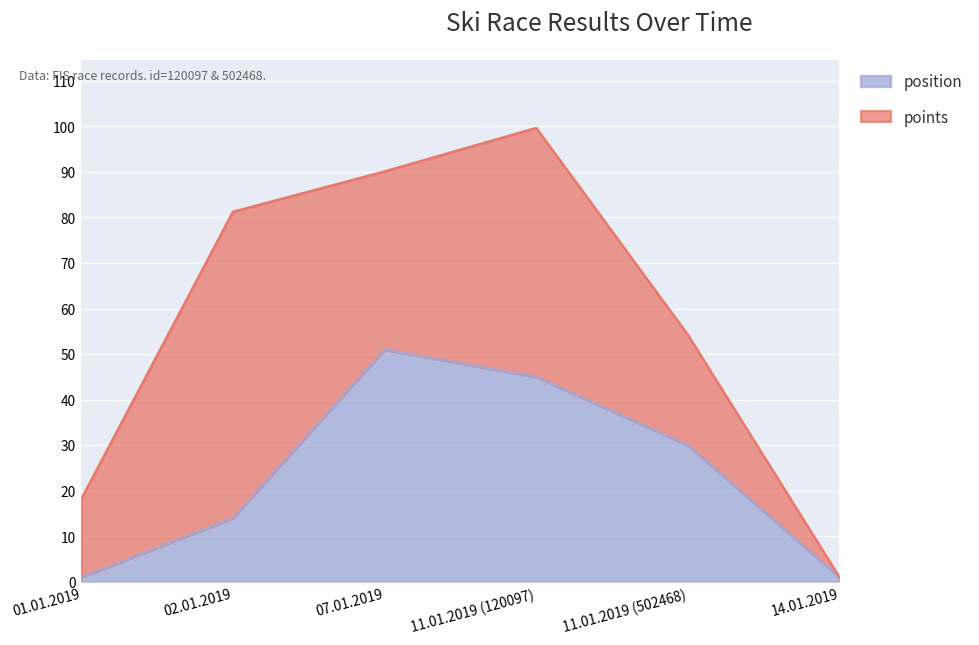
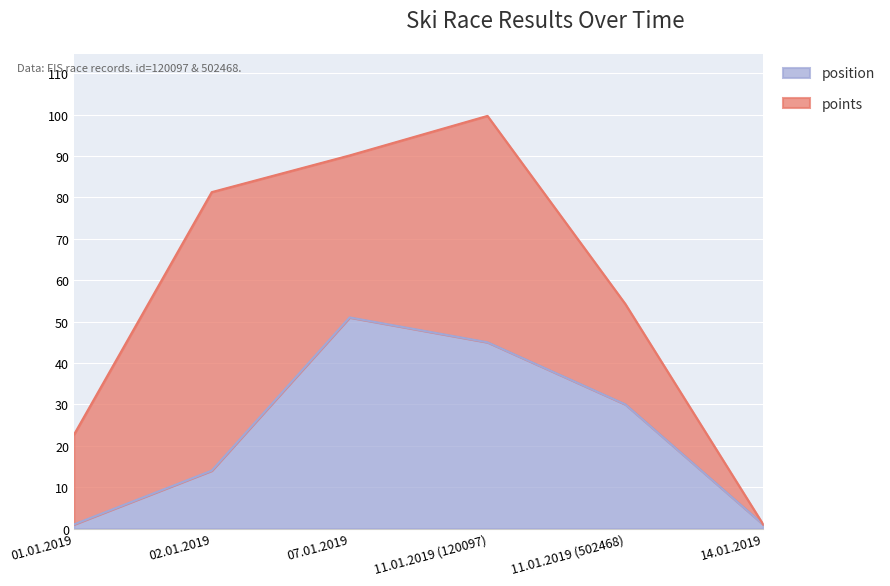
  {
    "position": {
      "01.01.2019": 1,
      "02.01.2019": 14,
      "07.01.2019": 51,
      "11.01.2019 (120097)": 45,
      "11.01.2019 (502468)": 30
    },
    "points": {
-     "01.01.2019": 17,
+     "01.01.2019": 22,
      "02.01.2019": 67,
      "07.01.2019": 39,
      "11.01.2019 (120097)": 55,
      "11.01.2019 (502468)": 24
    }
  }
